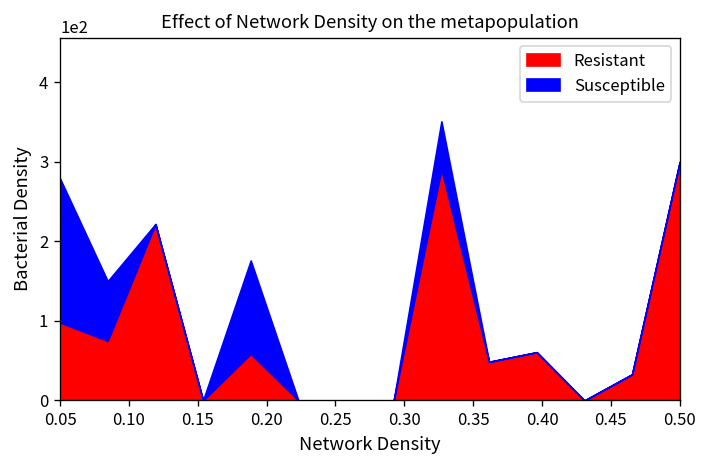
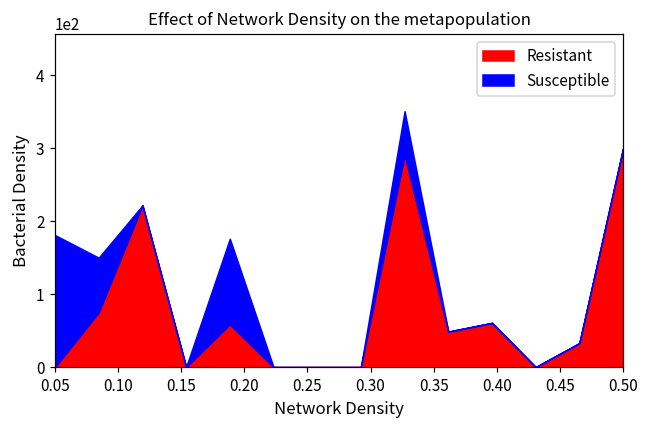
  {
    "Resistant": {
-     "0.05": 100
+     "0.05": 0
    },
    "Susceptible": {
      "0.05": 180
    }
  }
